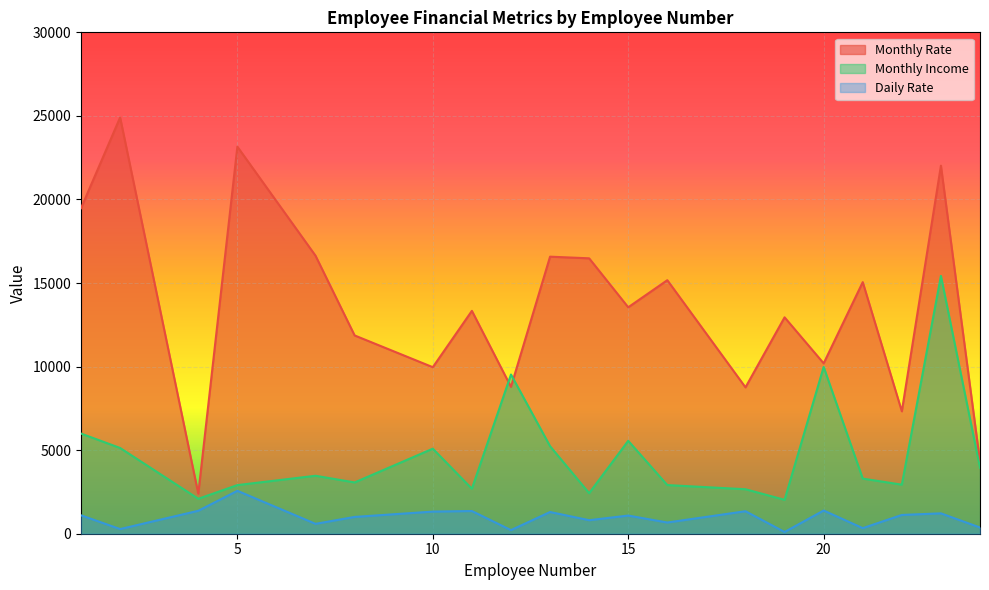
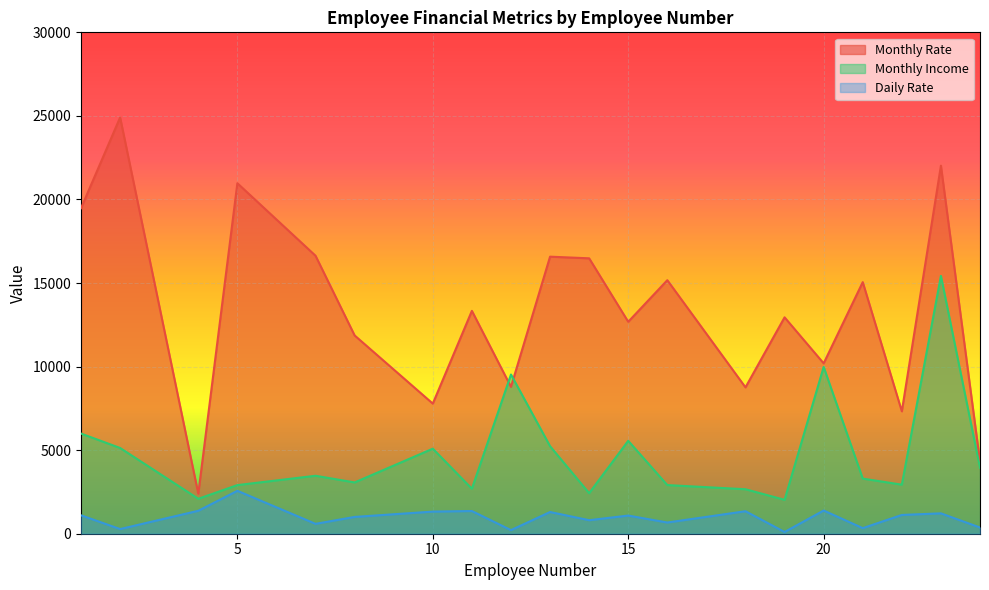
  {
    "Monthly Rate": {
-     "5": 23200,
-     "10": 10000,
-     "15": 13500,
+     "5": 21000,
+     "10": 7800,
+     "15": 12700,
      "20": 10200
    },
    "Monthly Income": {
      "5": 2900,
      "10": 5100,
      "15": 5600,
      "20": 10000
    },
    "Daily Rate": {
      "5": 2600,
      "10": 1300,
      "15": 1100,
      "20": 1400
    }
  }
